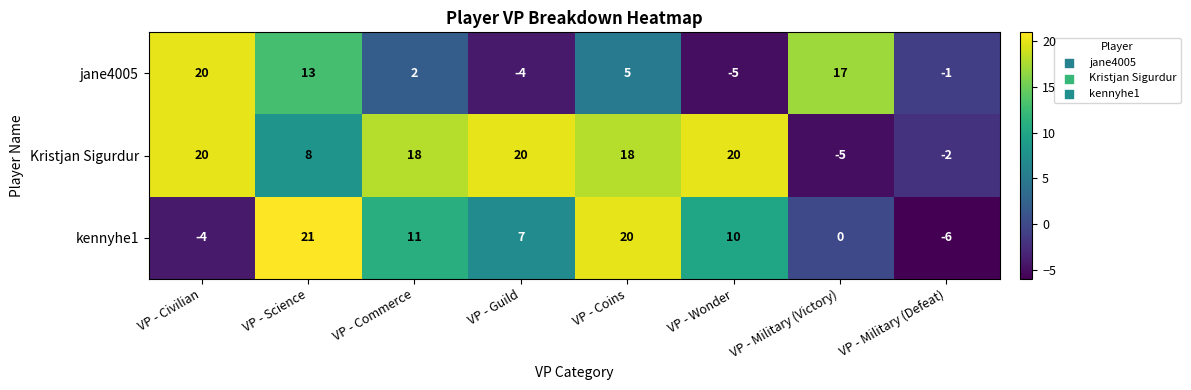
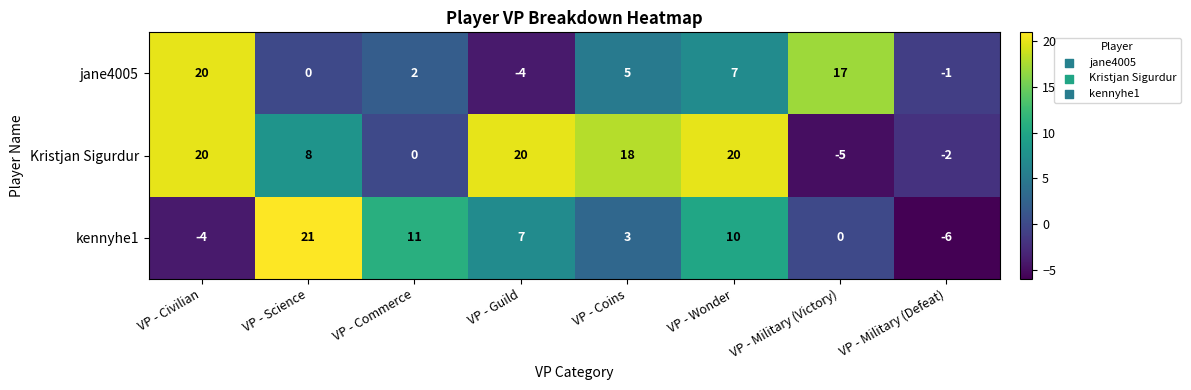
  {
    "jane4005": {
      "VP - Civilian": 20,
-     "VP - Science": 13,
+     "VP - Science": 0,
      "VP - Commerce": 2,
      "VP - Guild": -4,
      "VP - Coins": 5,
-     "VP - Wonder": -5,
+     "VP - Wonder": 7,
      "VP - Military (Victory)": 17,
      "VP - Military (Defeat)": -1
    },
    "Kristjan Sigurdur": {
      "VP - Civilian": 20,
      "VP - Science": 8,
-     "VP - Commerce": 18,
+     "VP - Commerce": 0,
      "VP - Guild": 20,
      "VP - Coins": 18,
      "VP - Wonder": 20,
      "VP - Military (Victory)": -5,
      "VP - Military (Defeat)": -2
    },
    "kennyhe1": {
      "VP - Civilian": -4,
      "VP - Science": 21,
      "VP - Commerce": 11,
      "VP - Guild": 7,
-     "VP - Coins": 20,
+     "VP - Coins": 3,
      "VP - Wonder": 10,
      "VP - Military (Victory)": 0,
      "VP - Military (Defeat)": -6
    }
  }
